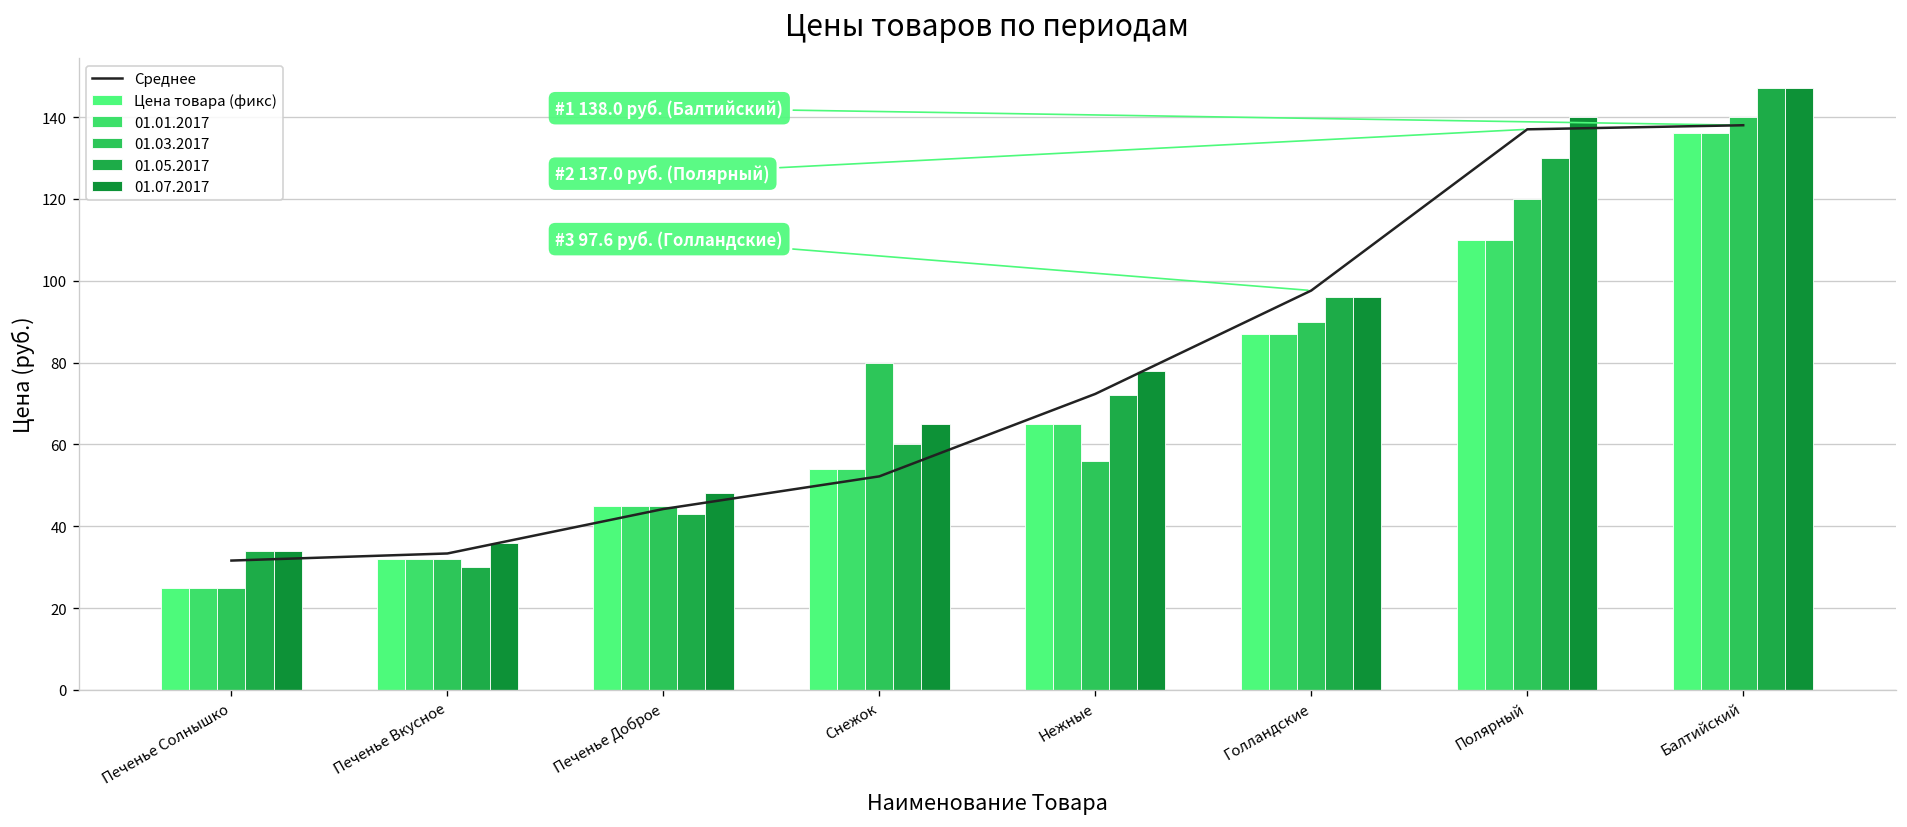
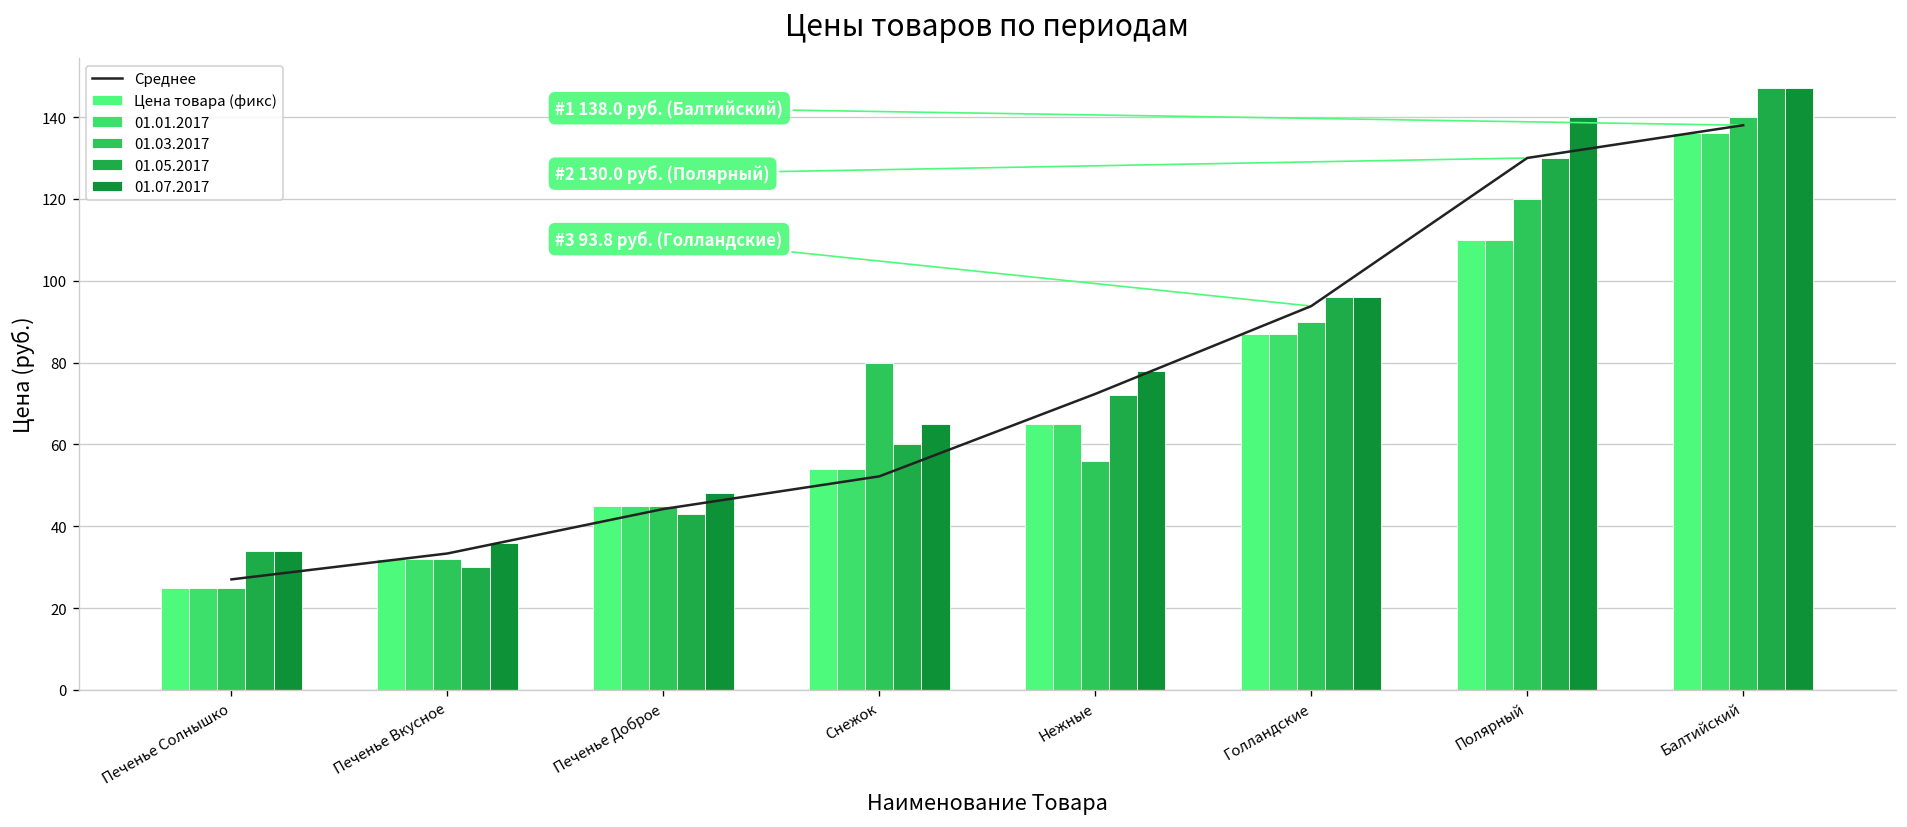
  {
    "Среднее": {
-     "Печенье Солнышко": 32,
+     "Печенье Солнышко": 27,
      "Печенье Вкусное": 33,
      "Печенье Доброе": 44,
      "Снежок": 52,
      "Нежные": 72,
-     "Голландские": 98,
-     "Полярный": 137,
+     "Голландские": 94,
+     "Полярный": 130,
      "Балтийский": 138
    }
  }
